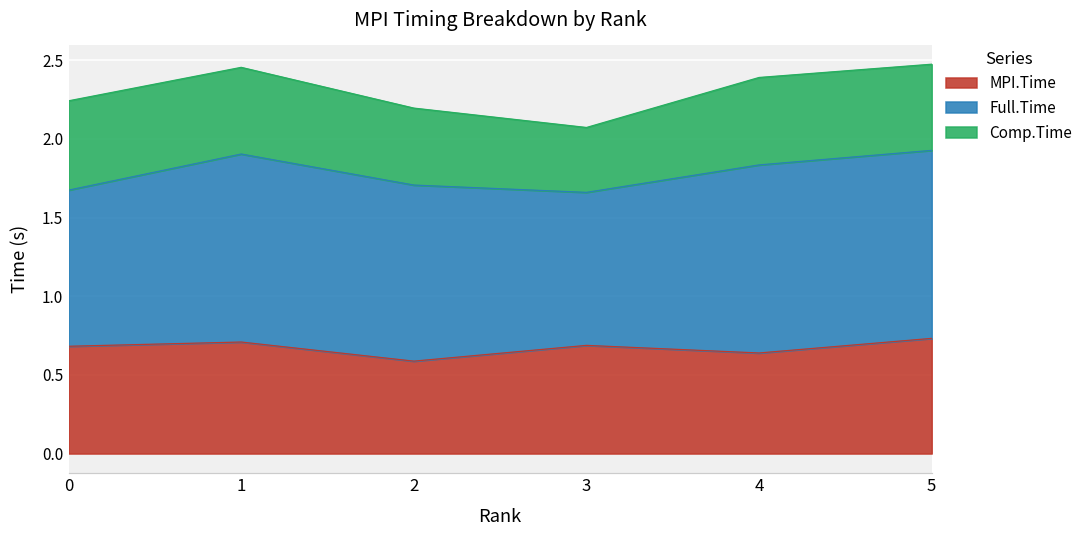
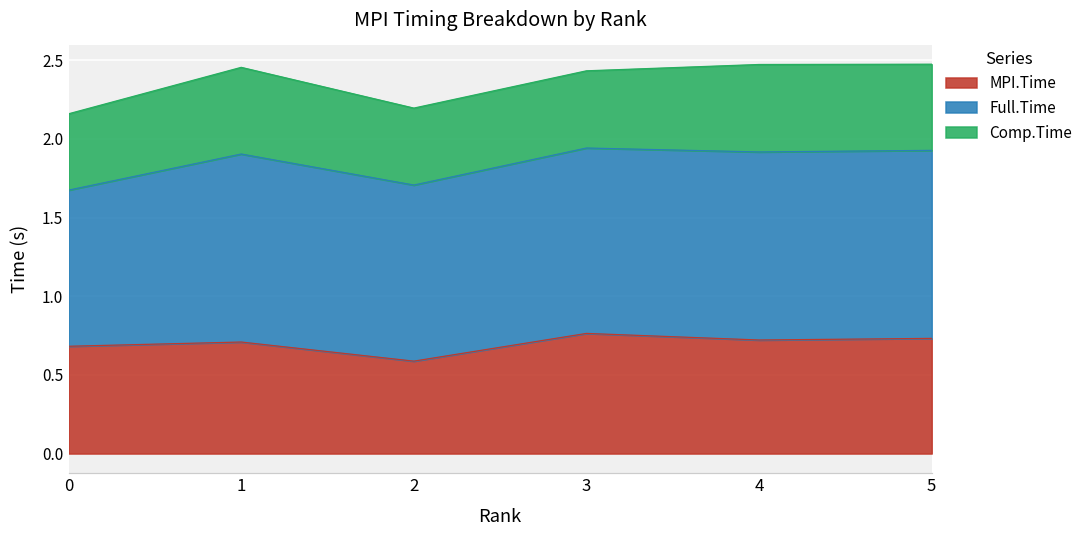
  {
    "MPI.Time": {
      "0": 0.68,
      "1": 0.71,
      "2": 0.59,
-     "3": 0.69,
-     "4": 0.64,
+     "3": 0.76,
+     "4": 0.72,
      "5": 0.73
    },
    "Full.Time": {
      "0": 0.99,
      "1": 1.19,
      "2": 1.12,
-     "3": 0.97,
+     "3": 1.18,
      "4": 1.20,
      "5": 1.20
    },
    "Comp.Time": {
-     "0": 0.57,
+     "0": 0.49,
      "1": 0.55,
      "2": 0.49,
-     "3": 0.41,
+     "3": 0.49,
      "4": 0.56,
      "5": 0.55
    }
  }
